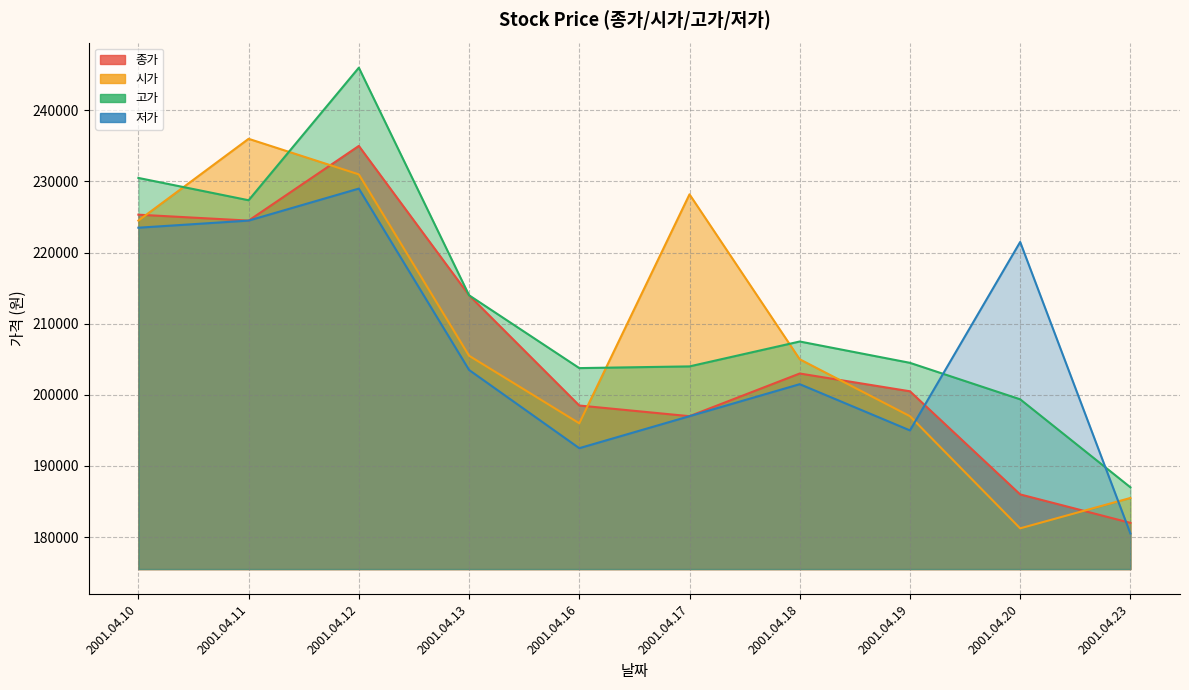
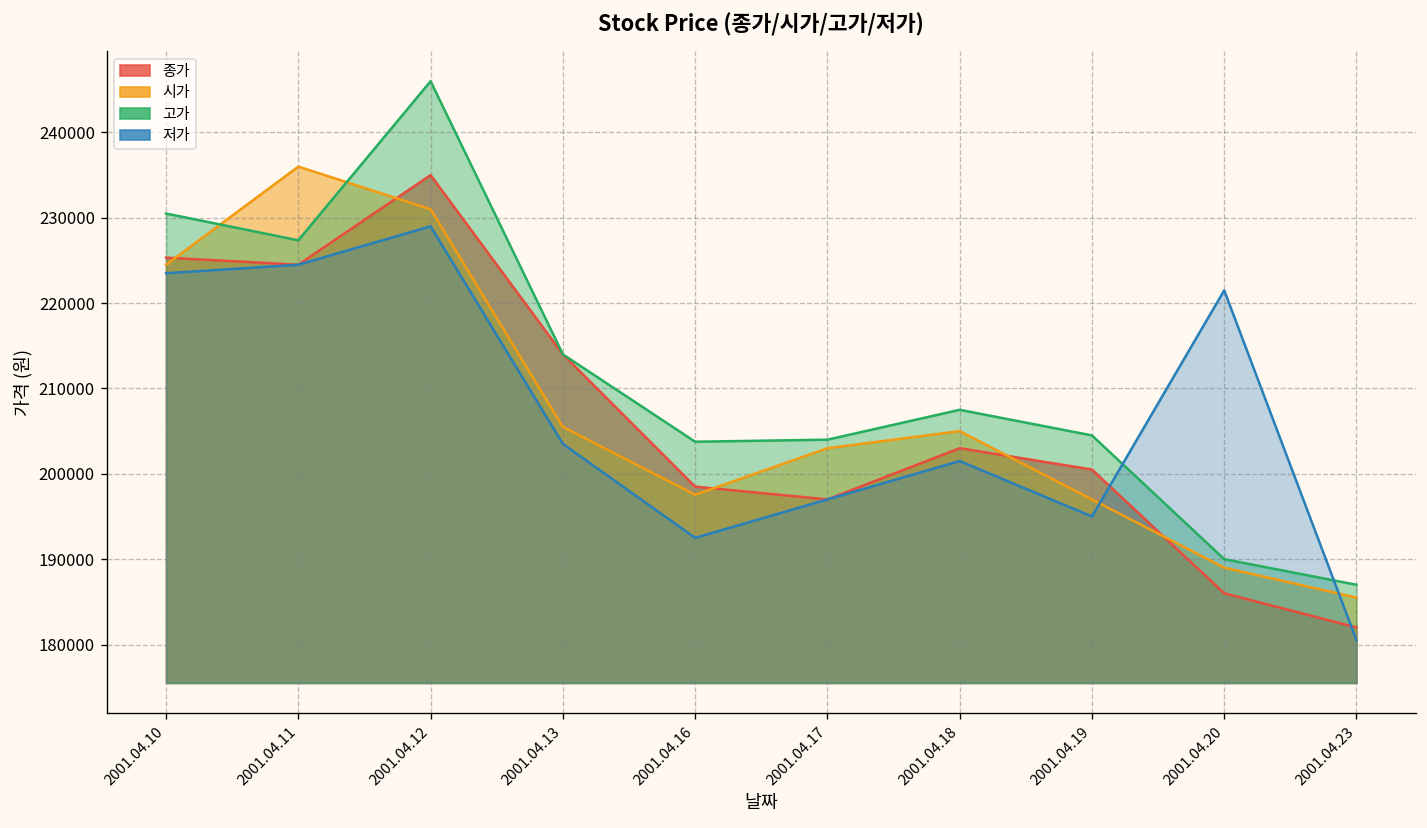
  {
    "종가": {
      "2001.04.10": 225000,
      "2001.04.12": 235000,
      "2001.04.16": 199000,
      "2001.04.18": 203000,
      "2001.04.19": 201000,
      "2001.04.20": 186000,
      "2001.04.23": 182000
    },
    "시가": {
      "2001.04.10": 225000,
      "2001.04.11": 236000,
      "2001.04.12": 231000,
      "2001.04.13": 206000,
-     "2001.04.16": 196000,
-     "2001.04.17": 228000,
+     "2001.04.16": 198000,
+     "2001.04.17": 203000,
      "2001.04.18": 205000,
      "2001.04.19": 197000,
-     "2001.04.20": 181000,
+     "2001.04.20": 189000,
      "2001.04.23": 186000
    },
    "고가": {
      "2001.04.10": 231000,
      "2001.04.11": 227000,
      "2001.04.12": 246000,
      "2001.04.16": 204000,
      "2001.04.17": 204000,
      "2001.04.18": 208000,
      "2001.04.19": 205000,
-     "2001.04.20": 199000,
+     "2001.04.20": 190000,
      "2001.04.23": 187000
    },
    "저가": {
      "2001.04.10": 224000,
      "2001.04.12": 229000,
      "2001.04.13": 204000,
      "2001.04.16": 193000,
      "2001.04.18": 202000,
      "2001.04.19": 195000,
      "2001.04.20": 221000,
      "2001.04.23": 181000
    }
  }
